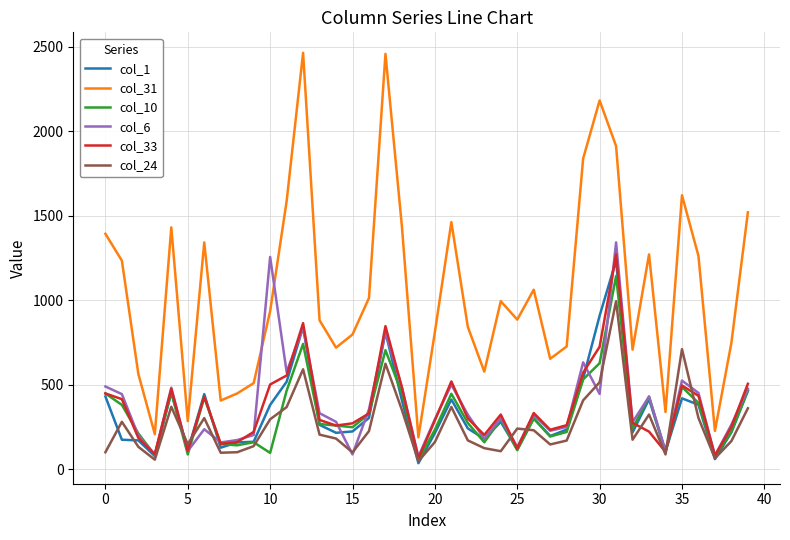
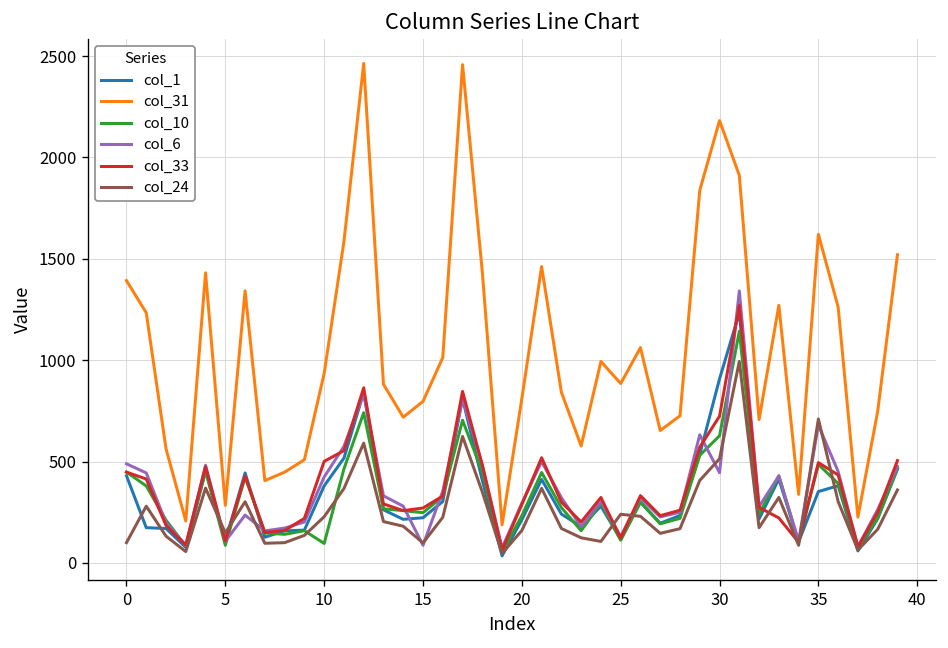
  {
    "col_1": {
      "0": 430,
      "10": 380,
      "15": 220,
      "20": 210,
      "30": 910,
-     "35": 420
+     "35": 350
    },
    "col_31": {
      "0": 1390,
      "5": 280,
      "10": 940,
      "15": 800,
      "20": 810,
      "25": 890,
      "30": 2180,
      "35": 1620
    },
    "col_10": {
      "5": 90,
      "10": 100,
      "15": 250,
      "20": 230,
      "30": 630
    },
    "col_6": {
      "0": 490,
-     "10": 1260,
+     "10": 420,
      "30": 450,
-     "35": 520
+     "35": 680
    },
    "col_33": {
      "10": 500,
      "15": 270,
      "30": 720
    },
    "col_24": {
      "0": 100,
      "5": 150,
-     "10": 300,
+     "10": 230,
      "20": 160,
      "25": 240,
      "30": 510,
      "35": 710
    }
  }
